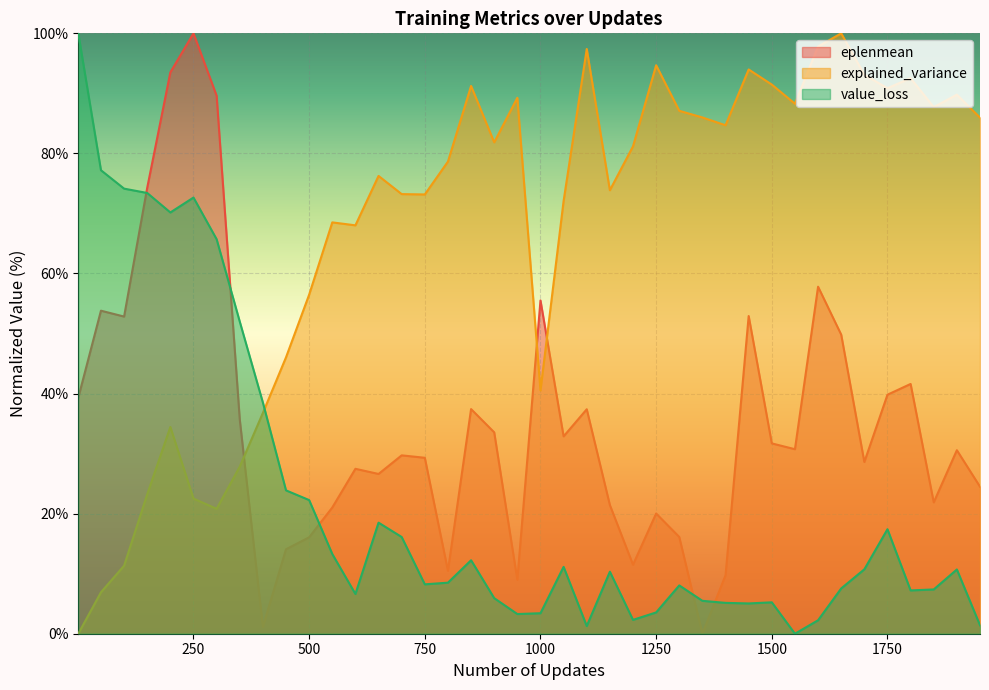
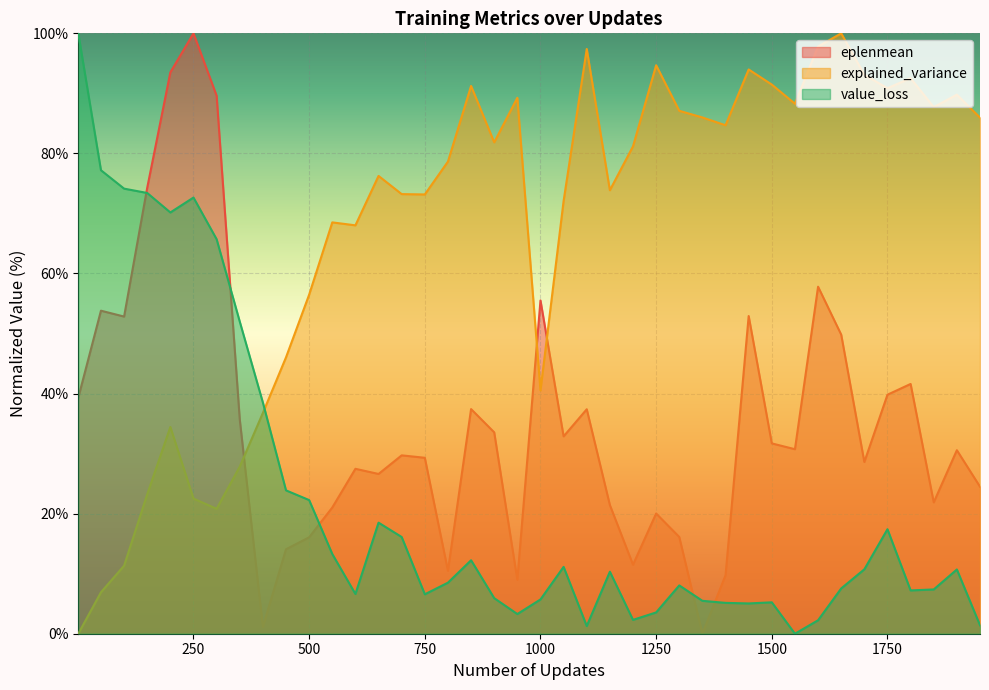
  {
    "eplenmean": {
      "250": "100%",
      "500": "16%",
      "750": "29%",
      "1000": "56%",
      "1250": "20%",
      "1500": "32%",
      "1750": "40%"
    },
    "explained_variance": {
      "250": "23%",
      "500": "56%",
      "750": "73%",
      "1000": "41%",
      "1250": "95%",
      "1500": "91%"
    },
    "value_loss": {
      "250": "73%",
      "500": "22%",
-     "750": "8%",
-     "1000": "3%",
+     "750": "7%",
+     "1000": "6%",
      "1250": "4%",
      "1500": "5%",
      "1750": "17%"
    }
  }
